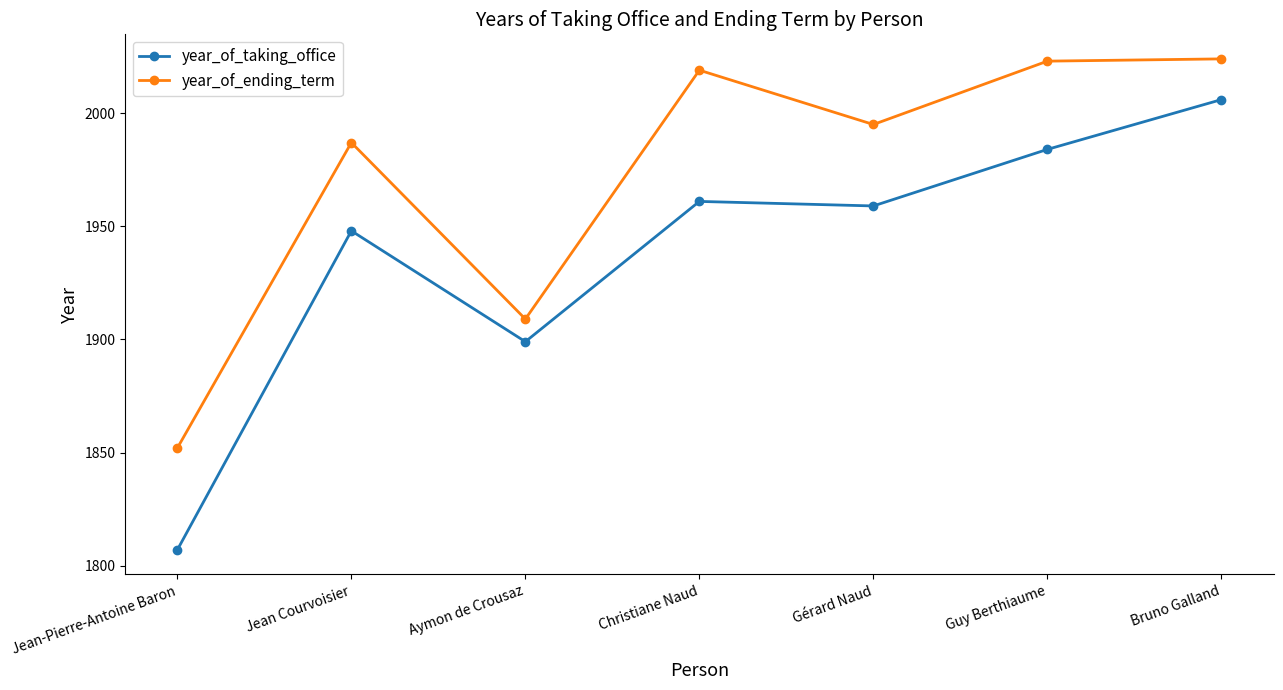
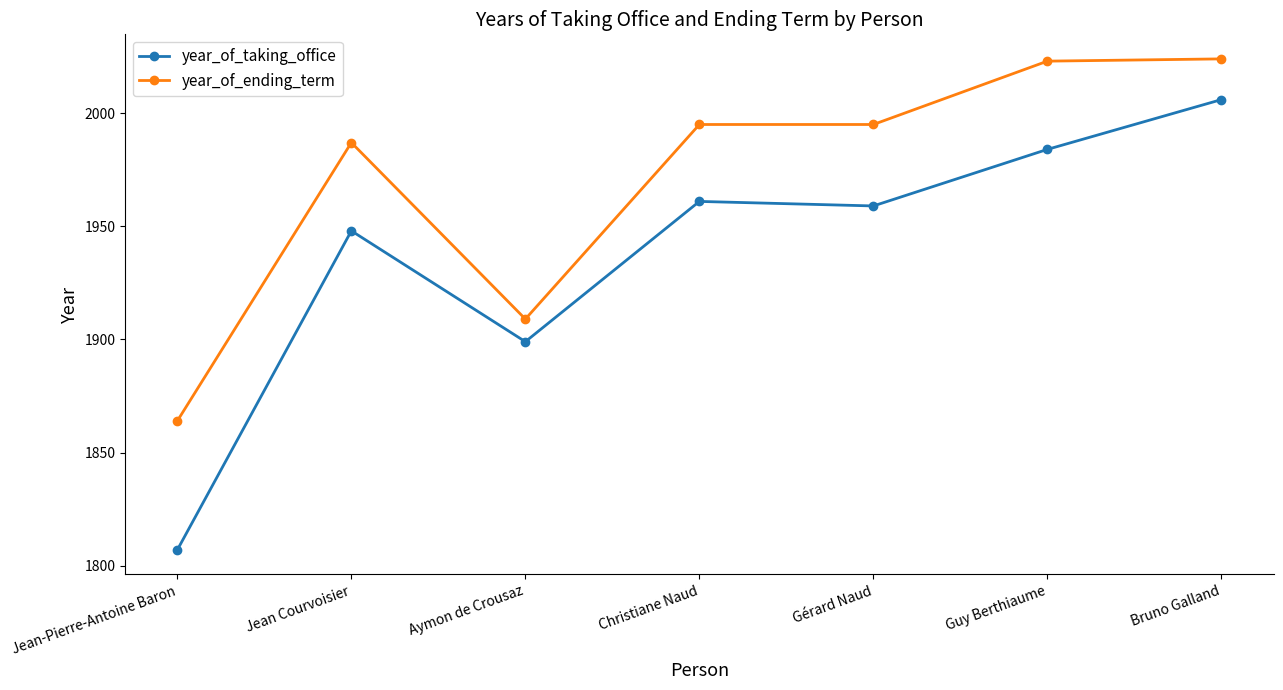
  {
    "year_of_taking_office": {
      "Jean-Pierre-Antoine Baron": 1807,
      "Jean Courvoisier": 1948,
      "Aymon de Crousaz": 1899,
      "Christiane Naud": 1961,
      "Gérard Naud": 1959,
      "Guy Berthiaume": 1984,
      "Bruno Galland": 2006
    },
    "year_of_ending_term": {
-     "Jean-Pierre-Antoine Baron": 1852,
+     "Jean-Pierre-Antoine Baron": 1864,
      "Jean Courvoisier": 1987,
      "Aymon de Crousaz": 1909,
-     "Christiane Naud": 2019,
+     "Christiane Naud": 1995,
      "Gérard Naud": 1995,
      "Guy Berthiaume": 2023,
      "Bruno Galland": 2024
    }
  }
